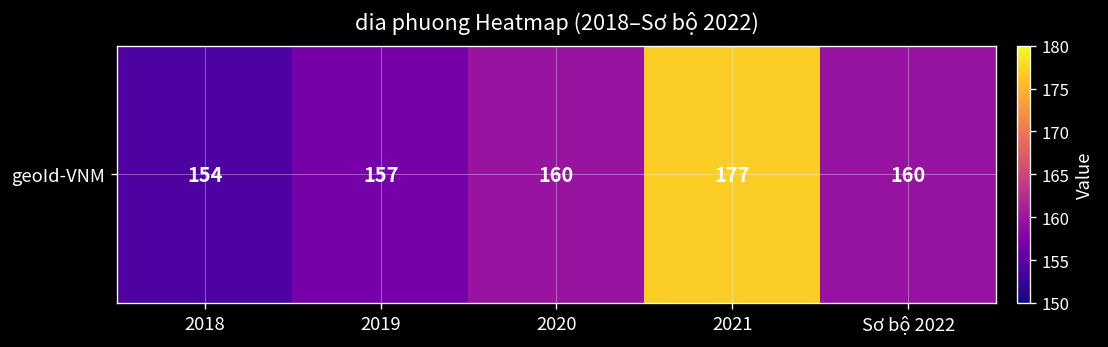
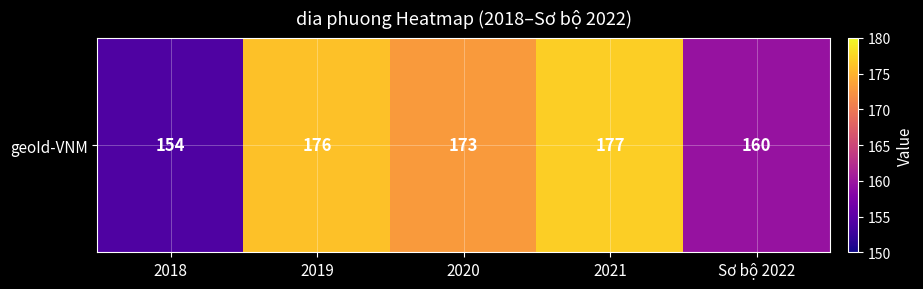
  {
    "geoId-VNM": {
      "2018": 154,
-     "2019": 157,
-     "2020": 160,
+     "2019": 176,
+     "2020": 173,
      "2021": 177,
      "Sơ bộ 2022": 160
    }
  }
